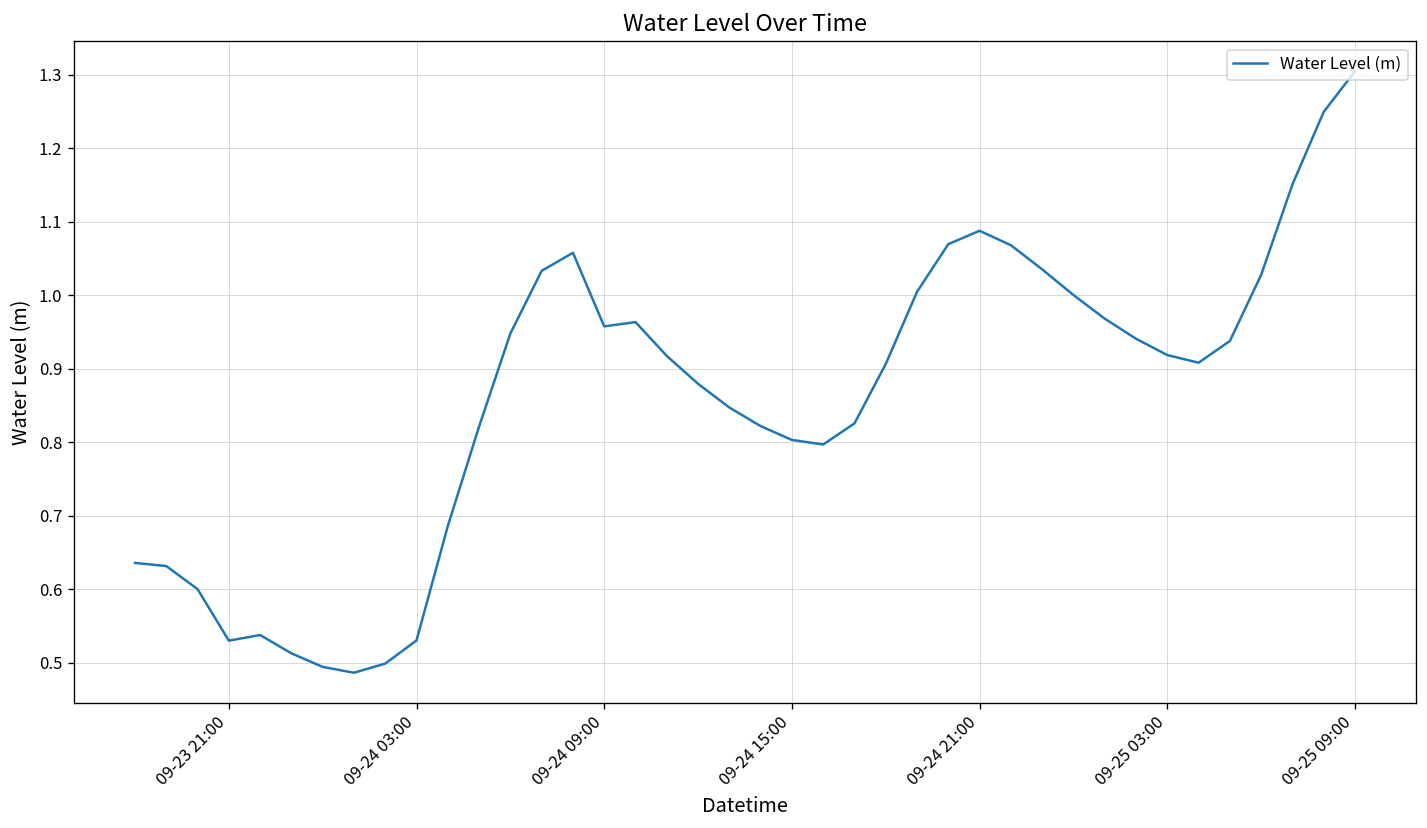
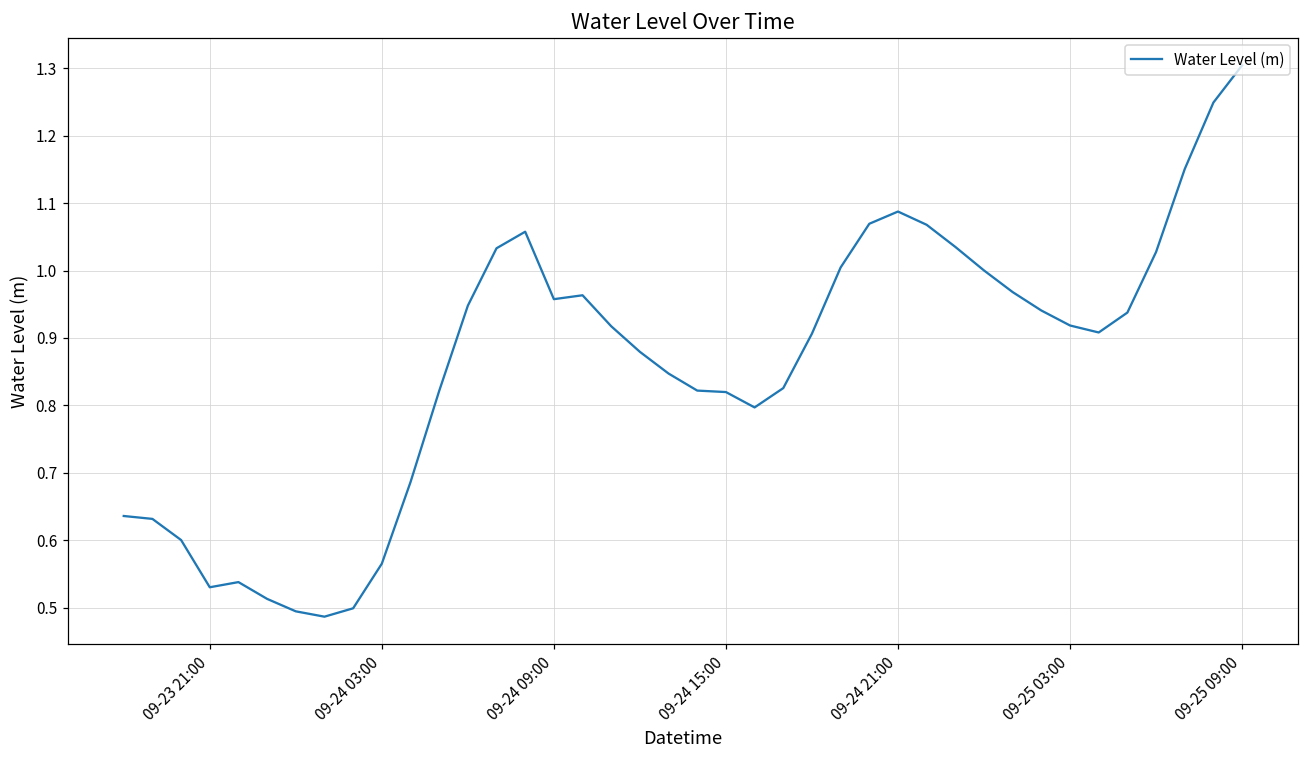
  {
    "09-23 21:00": 0.53,
-   "09-24 03:00": 0.53,
+   "09-24 03:00": 0.57,
    "09-24 09:00": 0.96,
-   "09-24 15:00": 0.80,
+   "09-24 15:00": 0.82,
    "09-24 21:00": 1.09,
    "09-25 03:00": 0.92
  }
